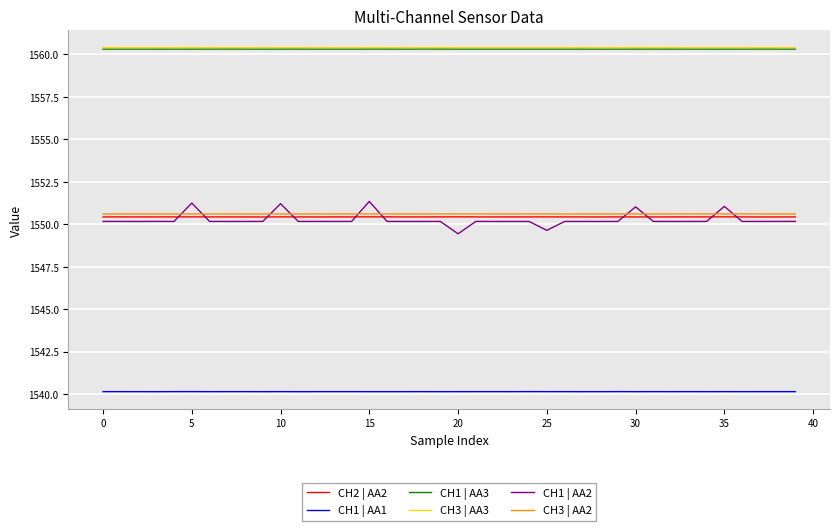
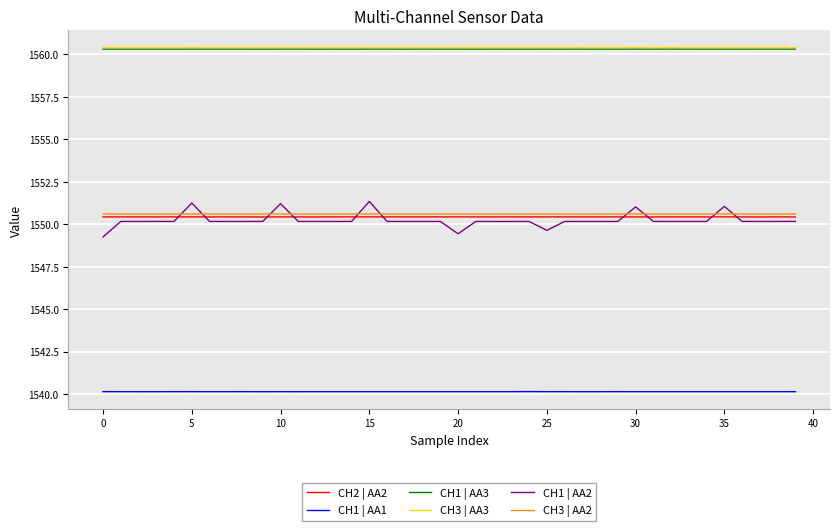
  {
    "CH2 | AA2": {
      "0": 1550.4,
      "5": 1550.4,
      "10": 1550.4,
      "15": 1550.4,
      "20": 1550.4,
      "25": 1550.4,
      "30": 1550.4,
      "35": 1550.4
    },
    "CH1 | AA1": {
      "0": 1540.1,
      "5": 1540.1,
      "10": 1540.1,
      "15": 1540.1,
      "20": 1540.1,
      "25": 1540.1,
      "30": 1540.1,
      "35": 1540.1
    },
    "CH1 | AA2": {
-     "0": 1550.2,
+     "0": 1549.3,
      "5": 1551.2,
      "10": 1551.2,
      "15": 1551.3,
      "20": 1549.4,
      "25": 1549.6,
      "30": 1551.0,
      "35": 1551.1
    },
    "CH3 | AA2": {
      "0": 1550.6,
      "5": 1550.6,
      "10": 1550.6,
      "15": 1550.6,
      "20": 1550.6,
      "25": 1550.6,
      "30": 1550.6,
      "35": 1550.6
    }
  }
